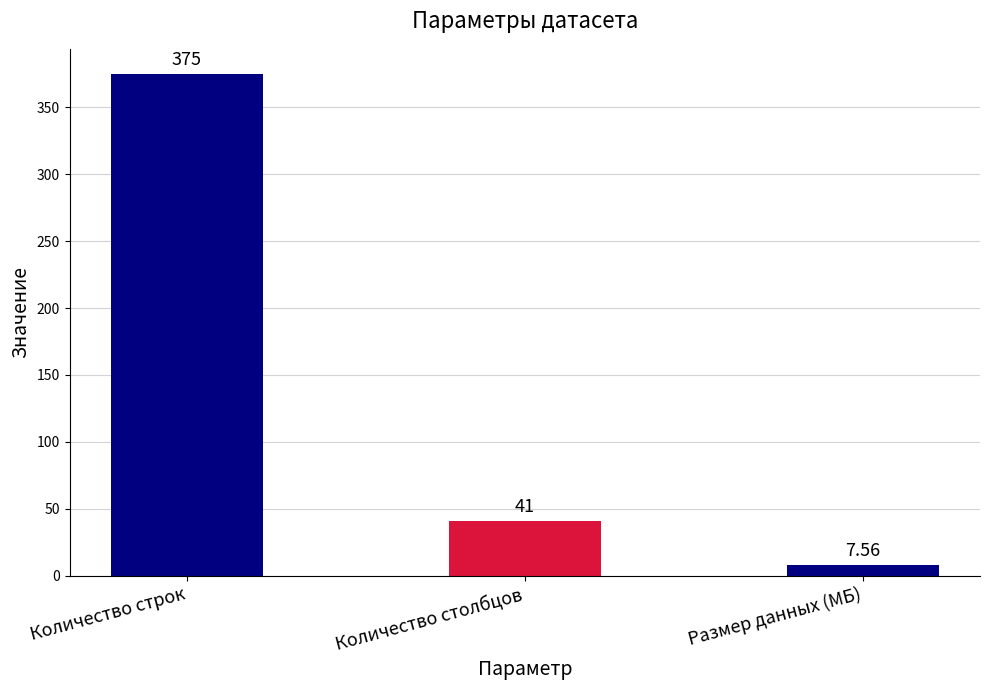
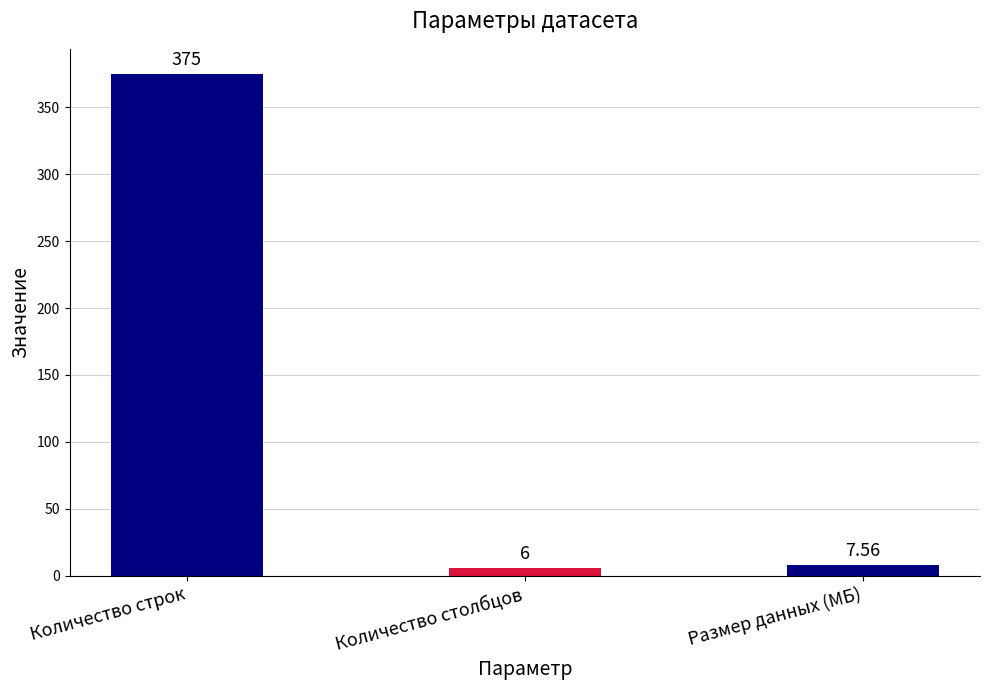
  {
    "Количество строк": 375,
-   "Количество столбцов": 41,
+   "Количество столбцов": 6,
    "Размер данных (МБ)": 7.56
  }
